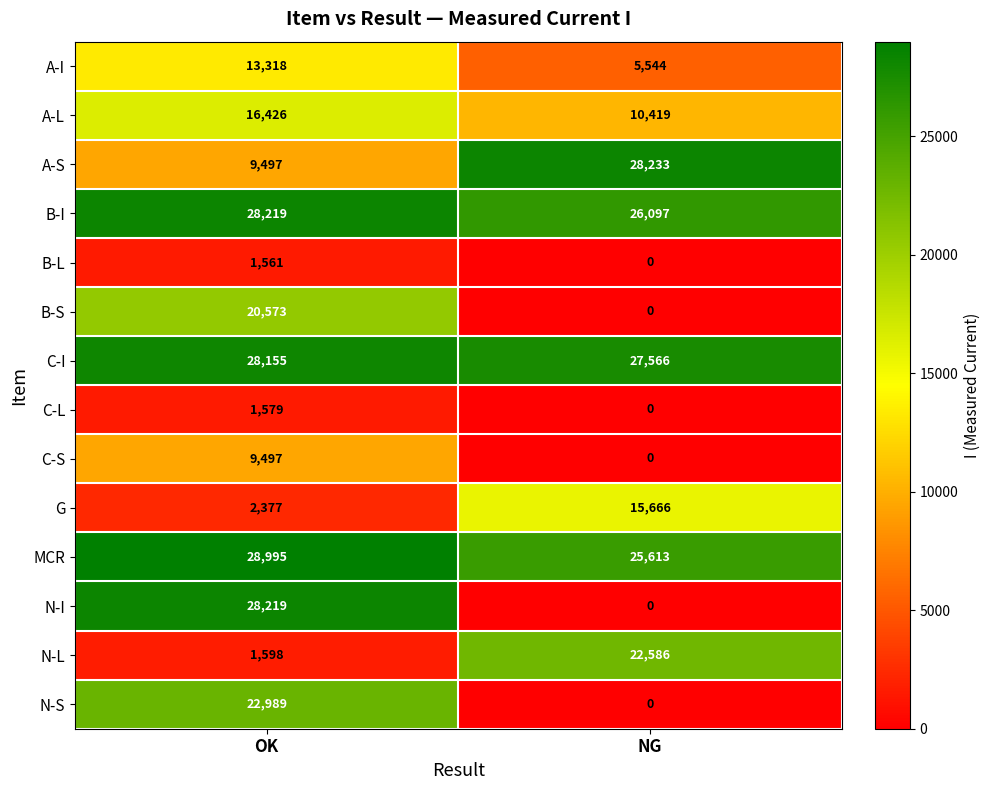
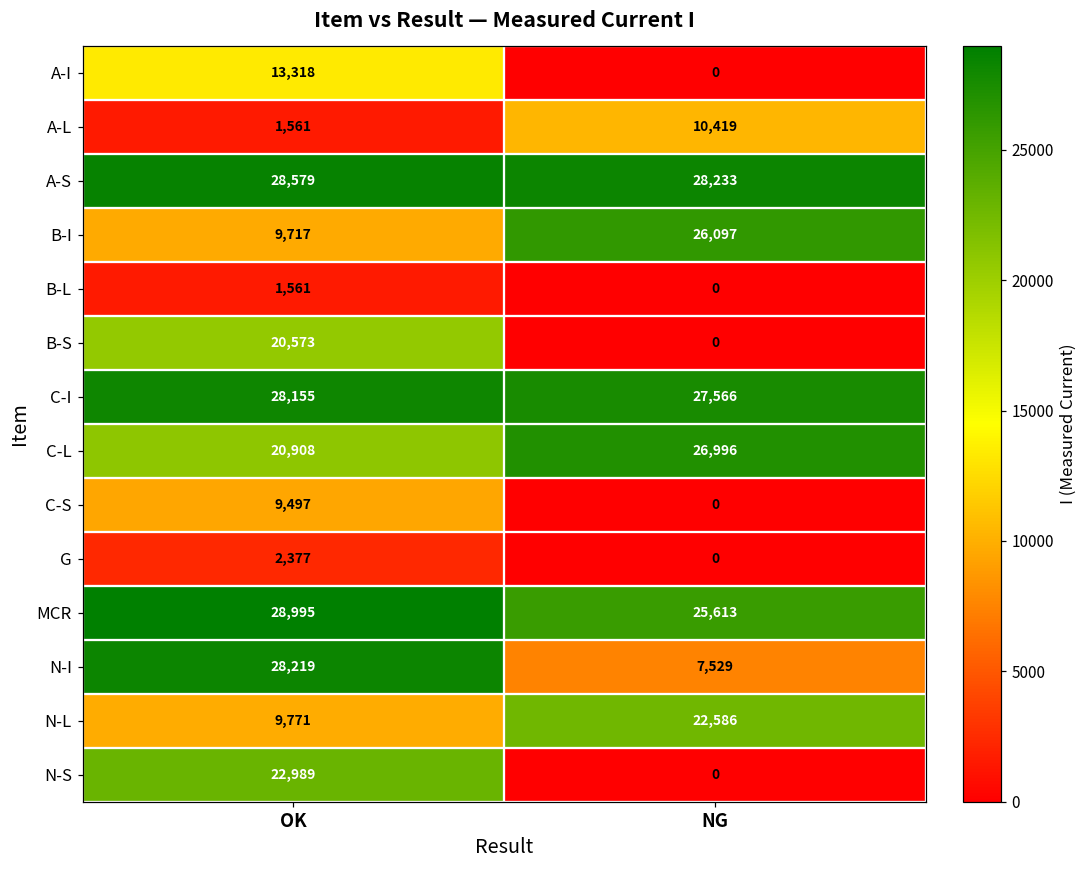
  {
    "A-I": {
      "OK": "13,318",
-     "NG": "5,544"
+     "NG": "0"
    },
    "A-L": {
-     "OK": "16,426",
+     "OK": "1,561",
      "NG": "10,419"
    },
    "A-S": {
-     "OK": "9,497",
+     "OK": "28,579",
      "NG": "28,233"
    },
    "B-I": {
-     "OK": "28,219",
+     "OK": "9,717",
      "NG": "26,097"
    },
    "B-L": {
      "OK": "1,561",
      "NG": "0"
    },
    "B-S": {
      "OK": "20,573",
      "NG": "0"
    },
    "C-I": {
      "OK": "28,155",
      "NG": "27,566"
    },
    "C-L": {
-     "OK": "1,579",
-     "NG": "0"
+     "OK": "20,908",
+     "NG": "26,996"
    },
    "C-S": {
      "OK": "9,497",
      "NG": "0"
    },
    "G": {
      "OK": "2,377",
-     "NG": "15,666"
+     "NG": "0"
    },
    "MCR": {
      "OK": "28,995",
      "NG": "25,613"
    },
    "N-I": {
      "OK": "28,219",
-     "NG": "0"
+     "NG": "7,529"
    },
    "N-L": {
-     "OK": "1,598",
+     "OK": "9,771",
      "NG": "22,586"
    },
    "N-S": {
      "OK": "22,989",
      "NG": "0"
    }
  }
